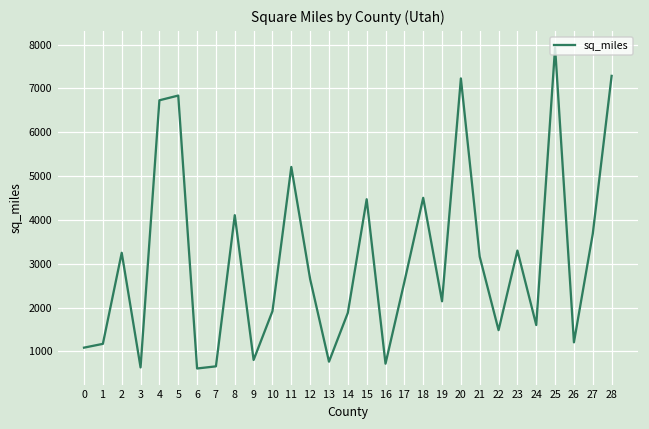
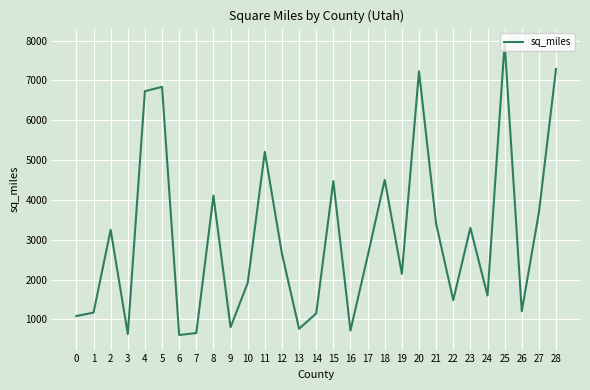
  {
    "0": 1100,
    "1": 1200,
    "2": 3300,
    "3": 600,
    "4": 6700,
    "5": 6800,
    "6": 600,
    "7": 700,
    "8": 4100,
    "9": 800,
    "10": 1900,
    "11": 5200,
    "12": 2700,
    "13": 800,
-   "14": 1900,
+   "14": 1200,
    "15": 4500,
    "16": 700,
    "17": 2600,
    "18": 4500,
    "19": 2100,
    "20": 7200,
-   "21": 3200,
+   "21": 3400,
    "22": 1500,
    "23": 3300,
    "24": 1600,
    "26": 1200,
    "27": 3700,
    "28": 7300
  }
